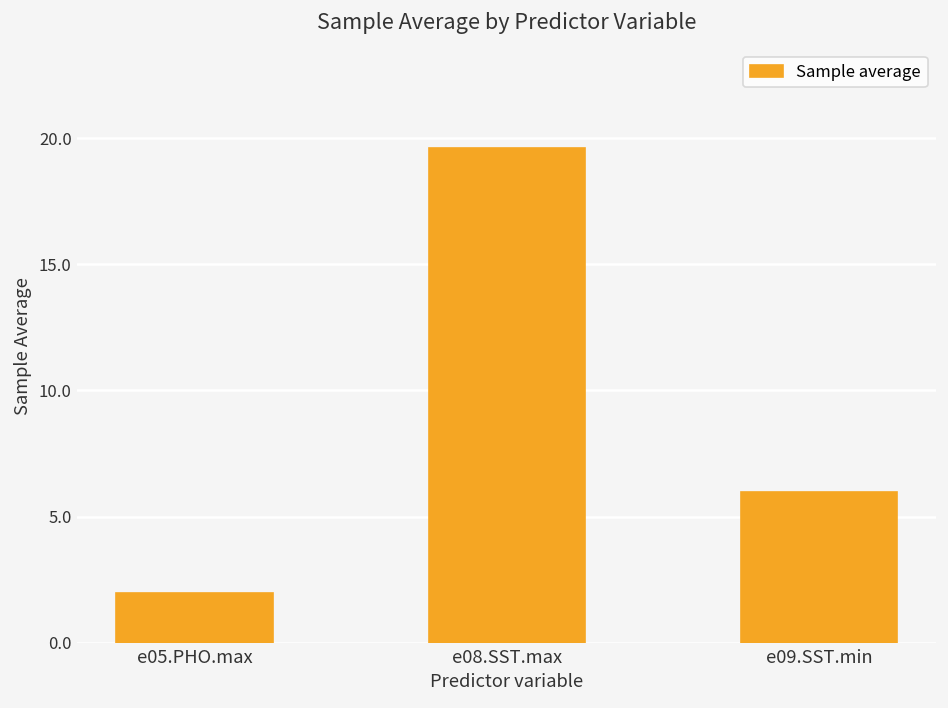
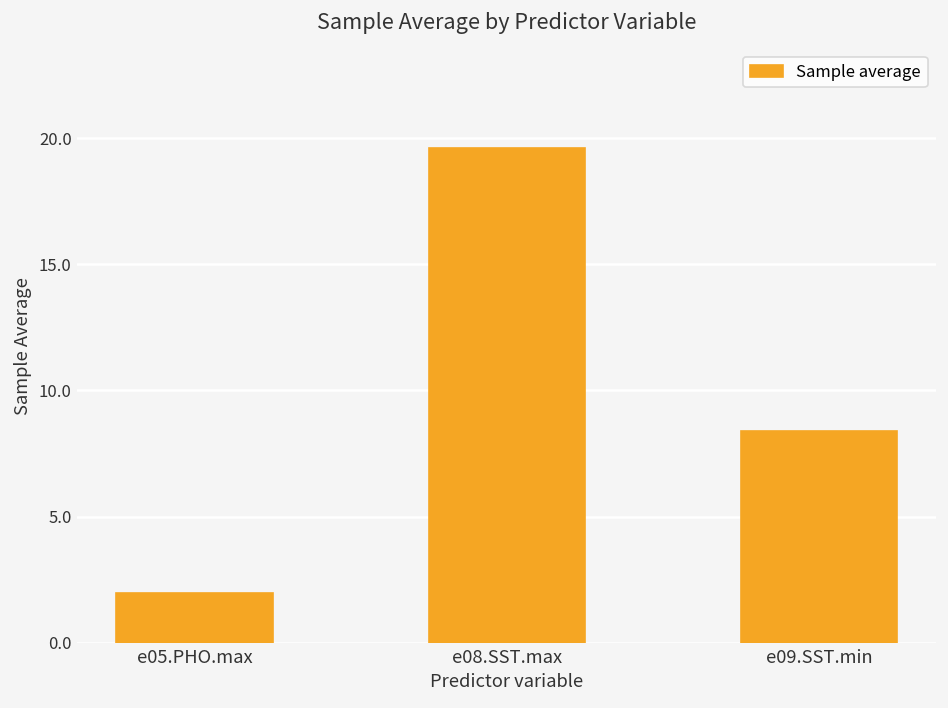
  {
    "e05.PHO.max": 2.0,
    "e08.SST.max": 19.6,
-   "e09.SST.min": 6.0
+   "e09.SST.min": 8.4
  }
